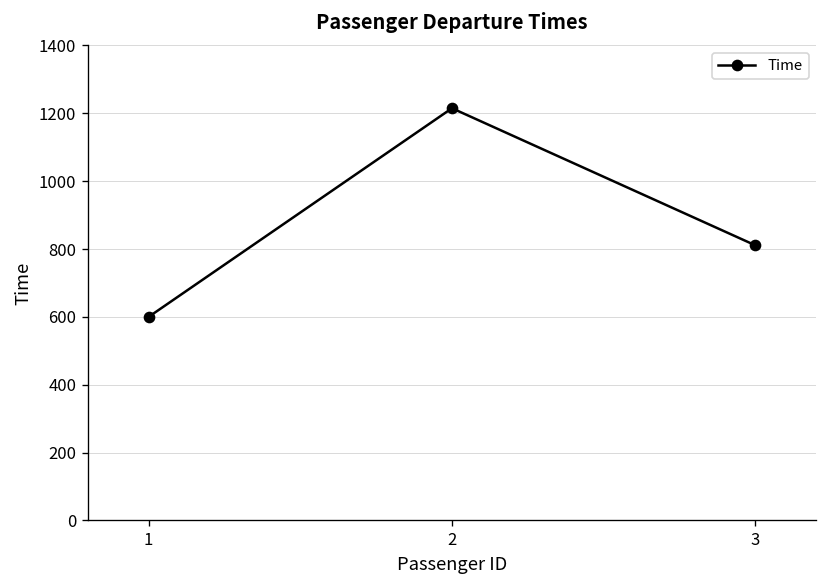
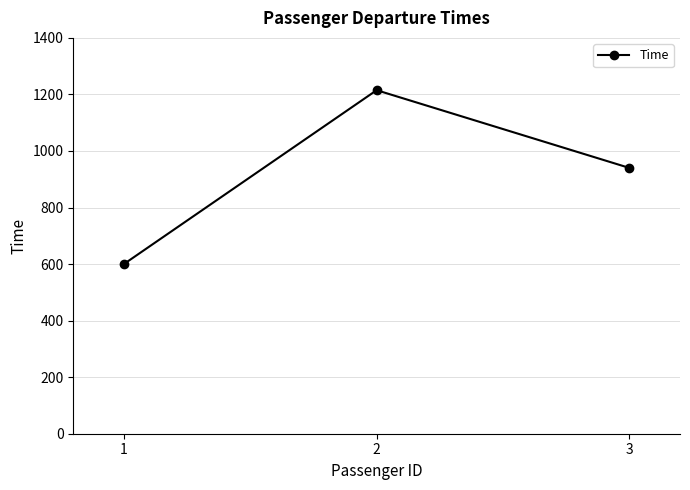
  {
    "1": 600,
    "2": 1220,
-   "3": 810
+   "3": 940
  }
